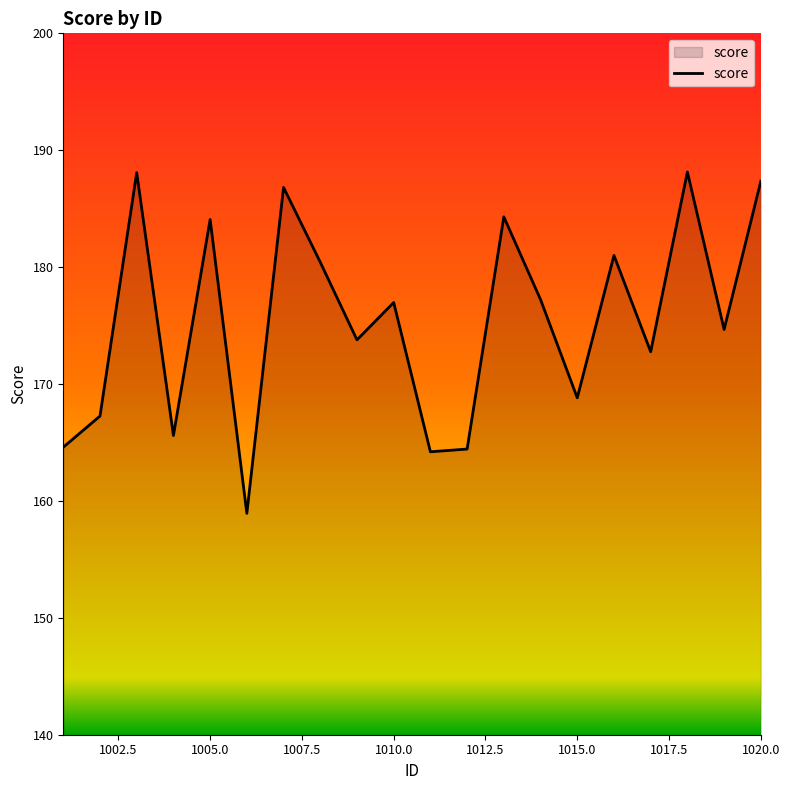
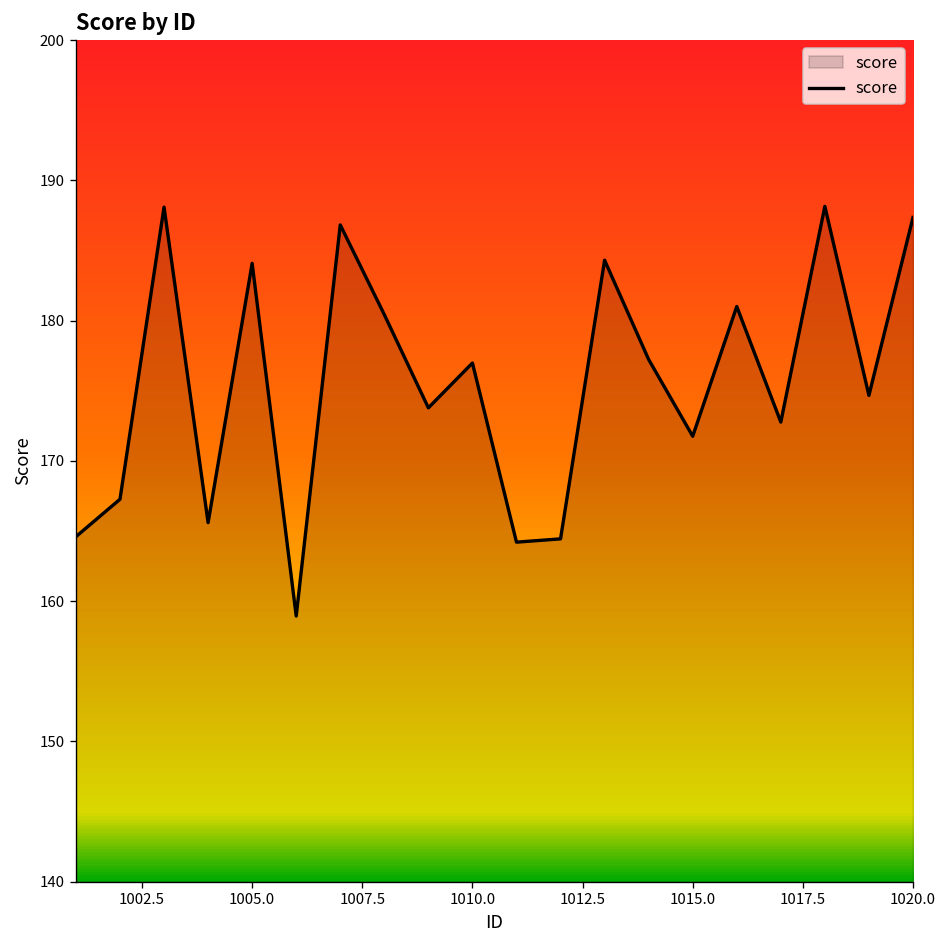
  {
    "1005.0": 184.1,
    "1010.0": 177.0,
-   "1015.0": 168.8,
+   "1015.0": 171.8,
    "1020.0": 187.3
  }
